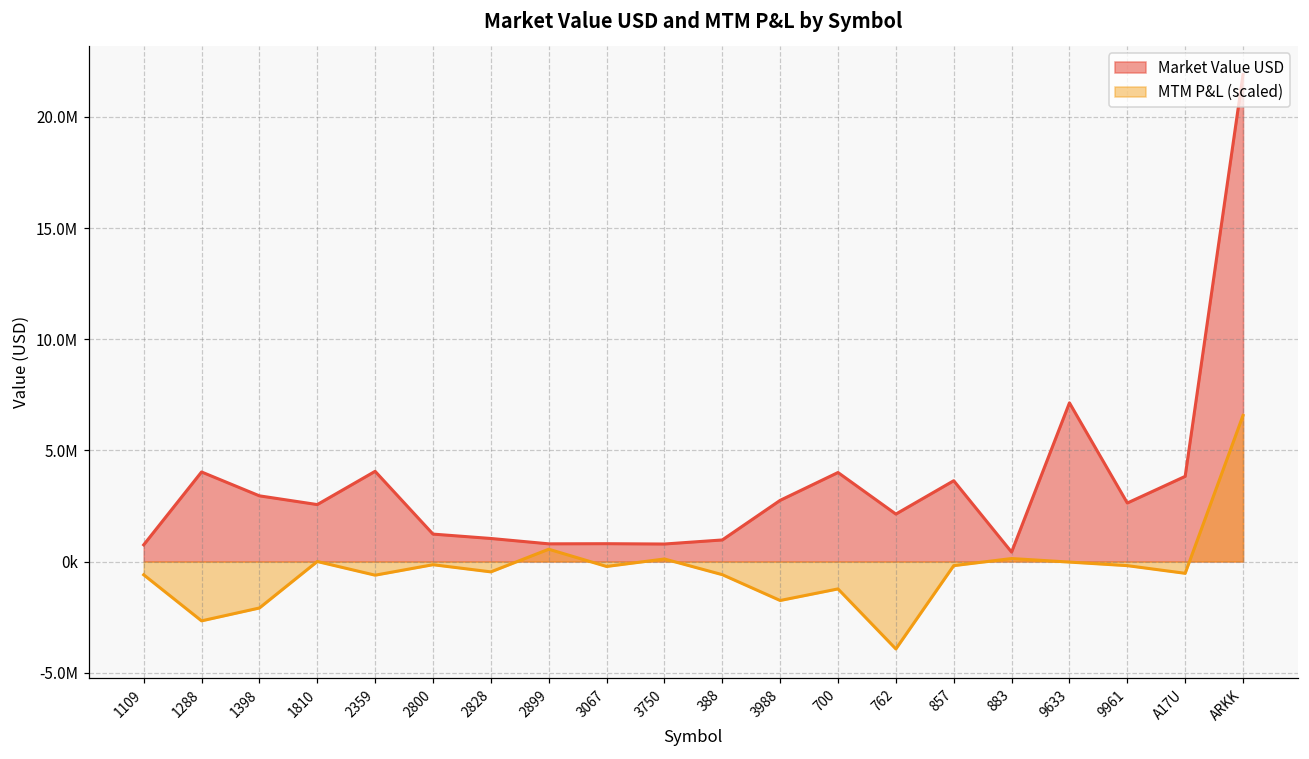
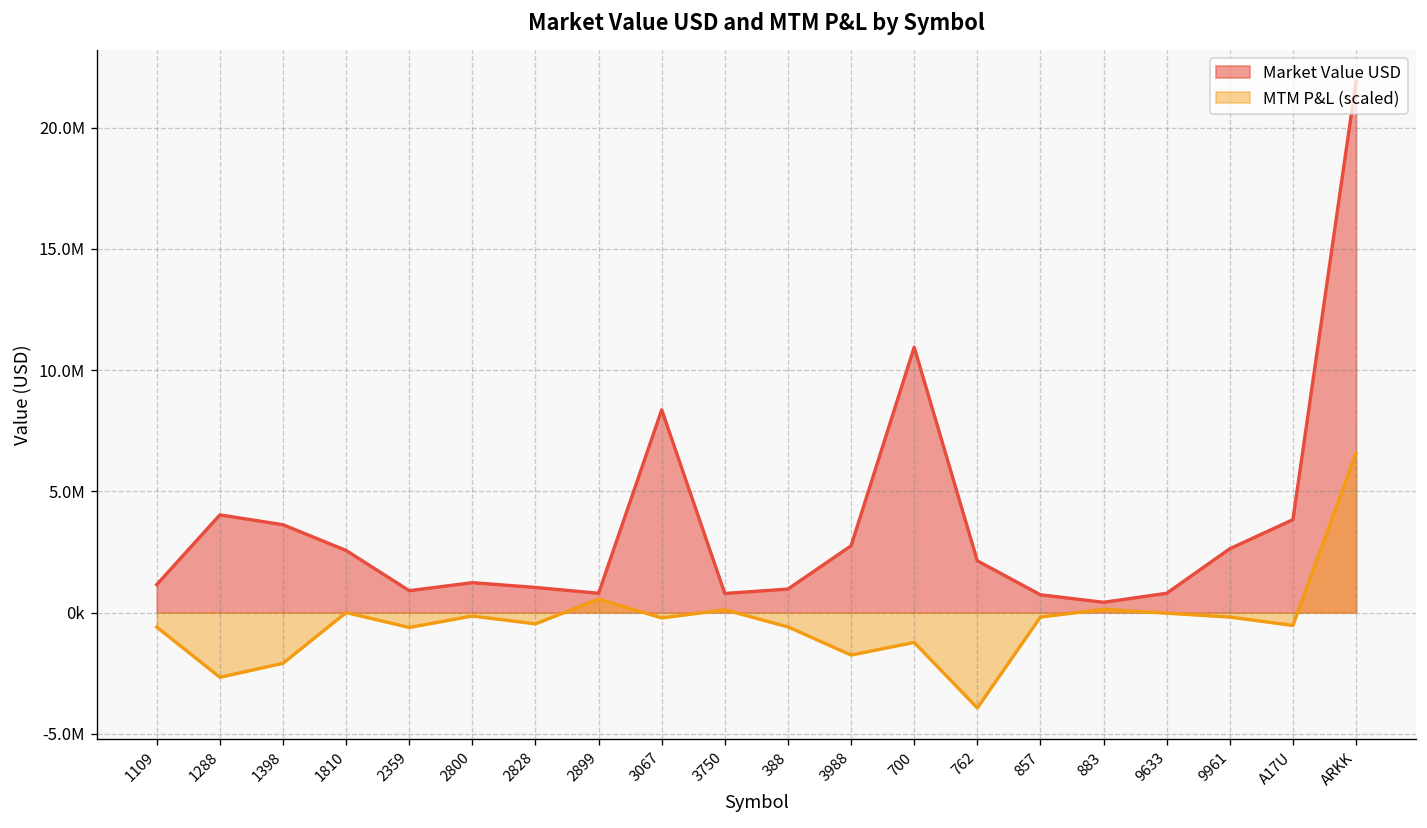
  {
    "Market Value USD": {
-     "1109": 800000,
+     "1109": 1200000,
      "1288": 4000000,
-     "1398": 3000000,
+     "1398": 3600000,
      "1810": 2600000,
-     "2359": 4100000,
+     "2359": 900000,
      "2800": 1200000,
      "2828": 1000000,
      "2899": 800000,
-     "3067": 800000,
+     "3067": 8400000,
      "3750": 800000,
      "388": 1000000,
      "3988": 2800000,
-     "700": 4000000,
+     "700": 10900000,
      "762": 2100000,
-     "857": 3600000,
+     "857": 700000,
      "883": 400000,
-     "9633": 7100000,
+     "9633": 800000,
      "9961": 2600000,
      "A17U": 3800000
    }
  }
